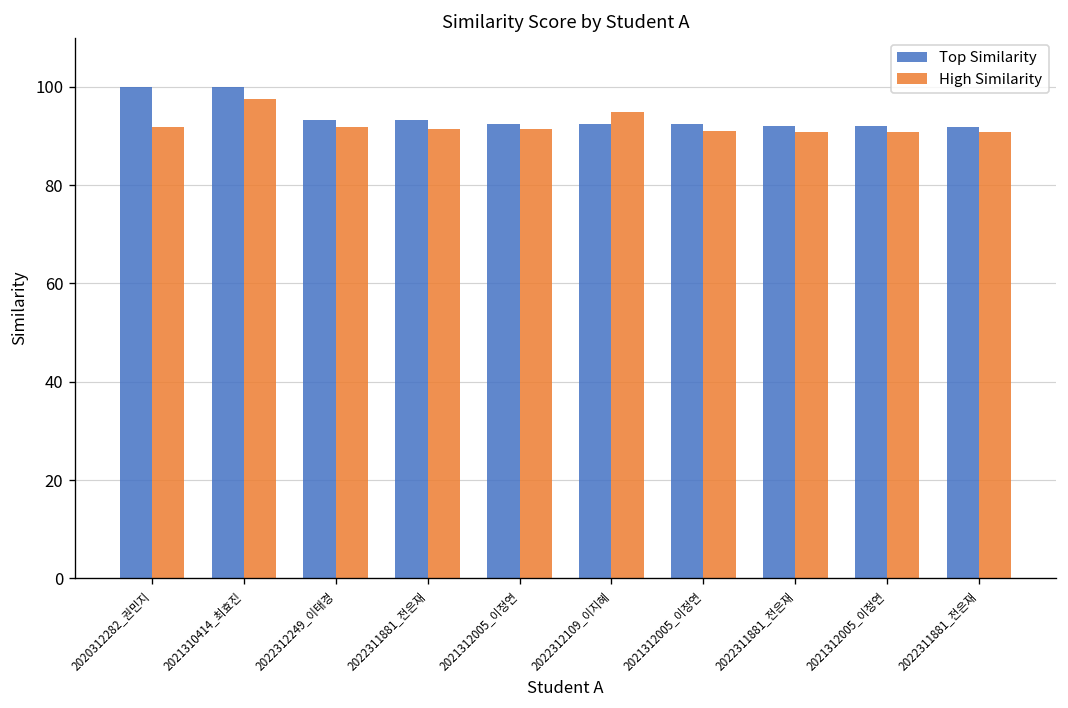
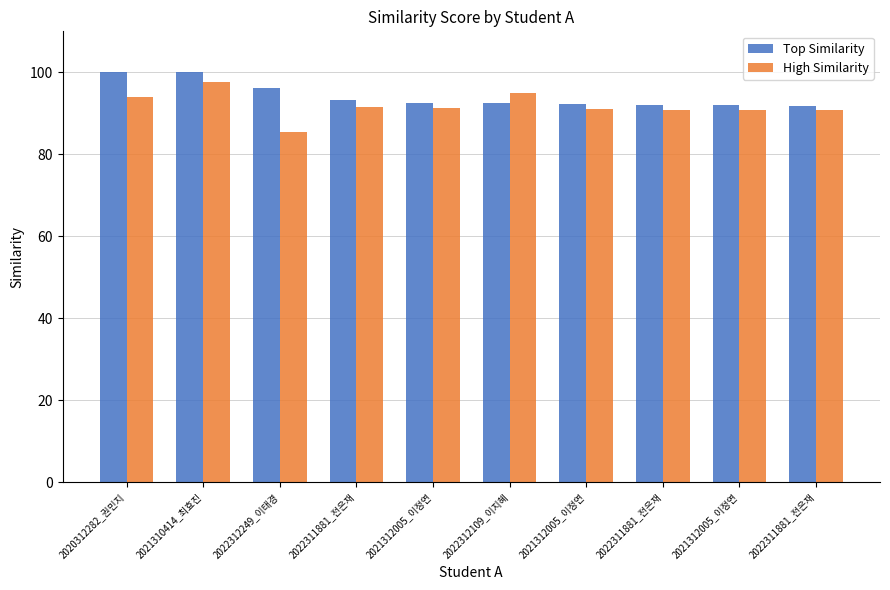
  {
    "Top Similarity": {
      "2020312282_권민지": 100,
      "2021310414_최효진": 100,
-     "2022312249_이태경": 93,
+     "2022312249_이태경": 96,
      "2022312109_이지혜": 92
    },
    "High Similarity": {
-     "2020312282_권민지": 92,
+     "2020312282_권민지": 94,
      "2021310414_최효진": 98,
-     "2022312249_이태경": 92,
+     "2022312249_이태경": 85,
      "2022312109_이지혜": 95
    }
  }
